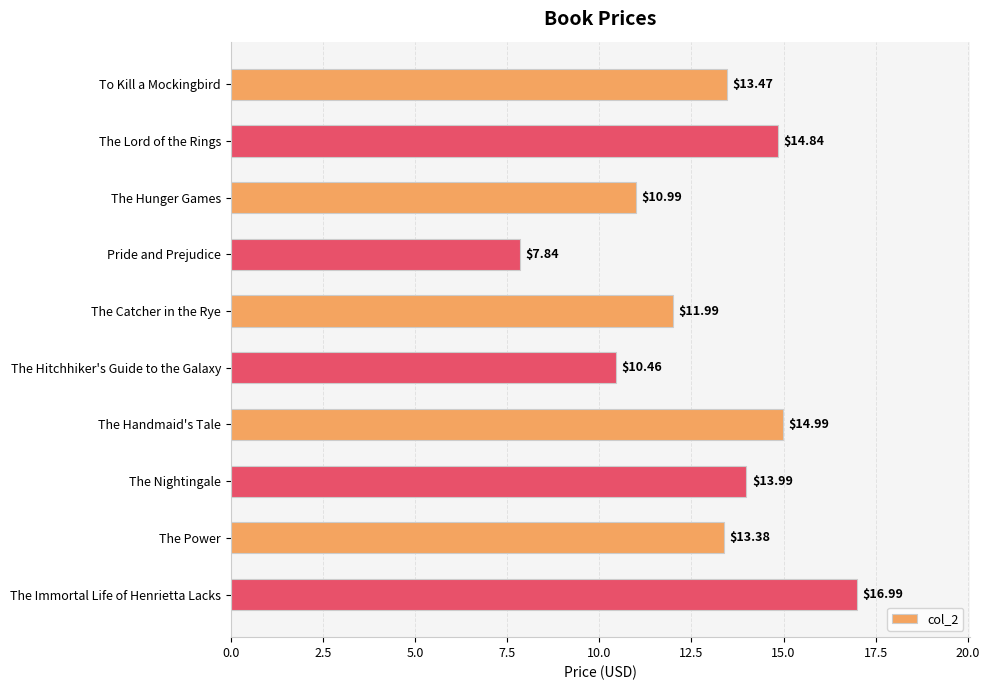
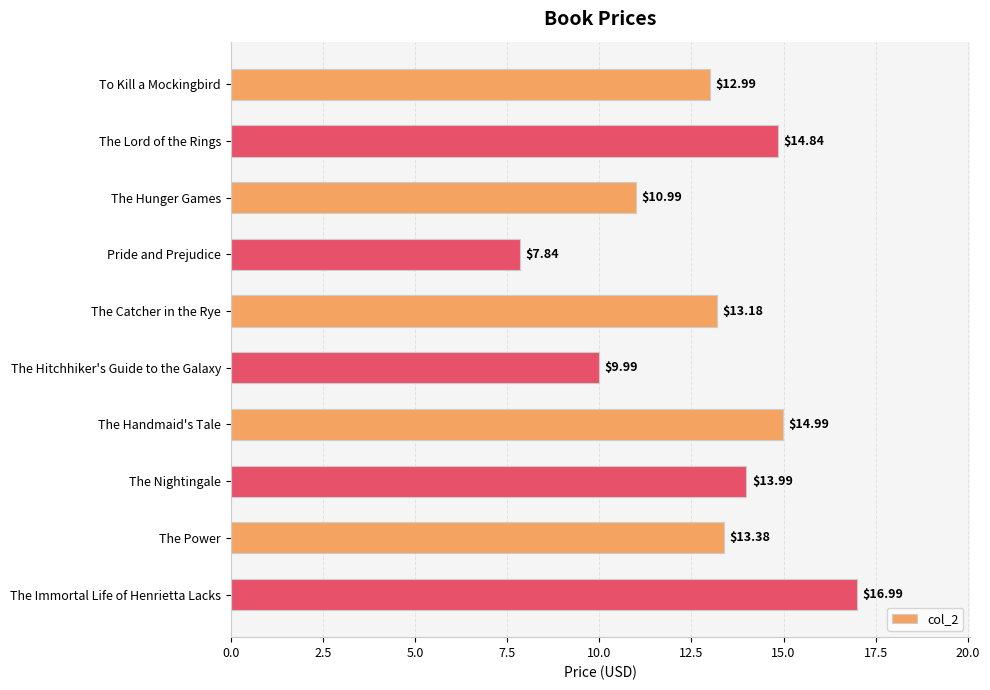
  {
-   "To Kill a Mockingbird": "$13.47",
+   "To Kill a Mockingbird": "$12.99",
    "The Lord of the Rings": "$14.84",
    "The Hunger Games": "$10.99",
    "Pride and Prejudice": "$7.84",
-   "The Catcher in the Rye": "$11.99",
-   "The Hitchhiker's Guide to the Galaxy": "$10.46",
+   "The Catcher in the Rye": "$13.18",
+   "The Hitchhiker's Guide to the Galaxy": "$9.99",
    "The Handmaid's Tale": "$14.99",
    "The Nightingale": "$13.99",
    "The Power": "$13.38",
    "The Immortal Life of Henrietta Lacks": "$16.99"
  }
